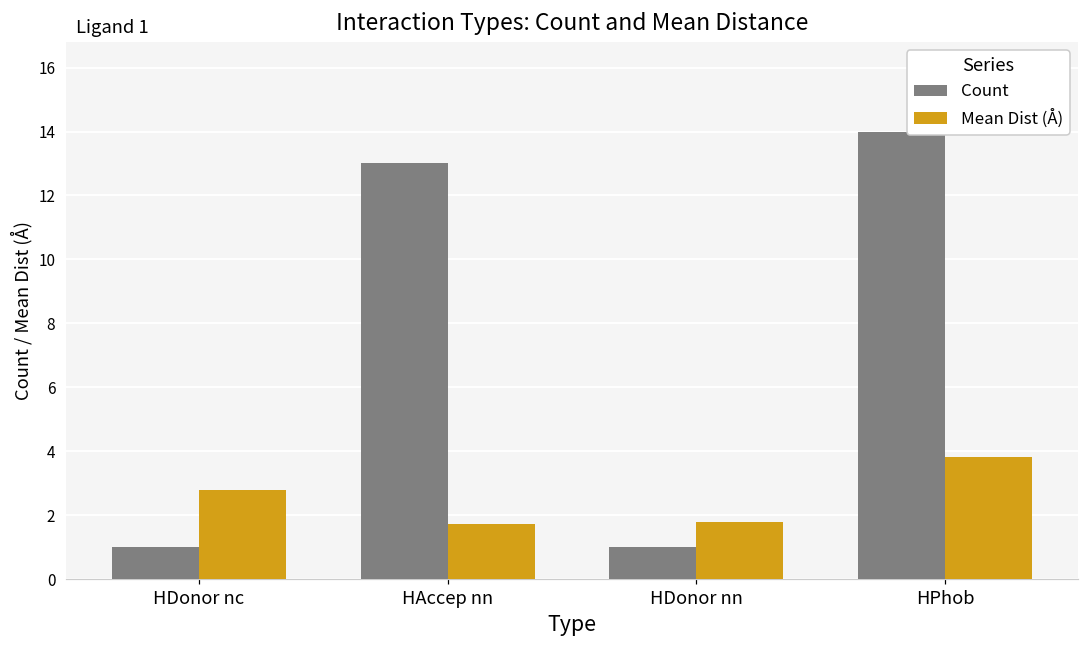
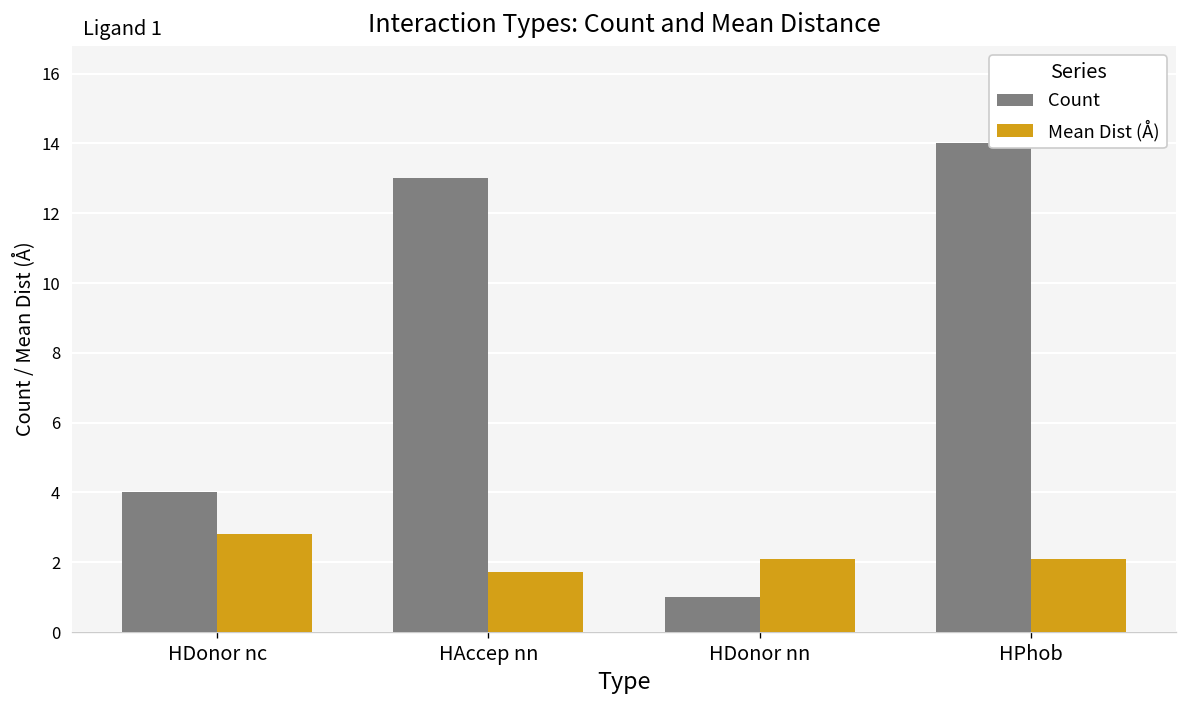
  {
    "Count": {
-     "HDonor nc": 1,
+     "HDonor nc": 4,
      "HAccep nn": 13,
      "HDonor nn": 1,
      "HPhob": 14
    },
    "Mean Dist (Å)": {
      "HDonor nc": 2.8,
      "HAccep nn": 1.7,
-     "HDonor nn": 1.8,
-     "HPhob": 3.8
+     "HDonor nn": 2.1,
+     "HPhob": 2.1
    }
  }
